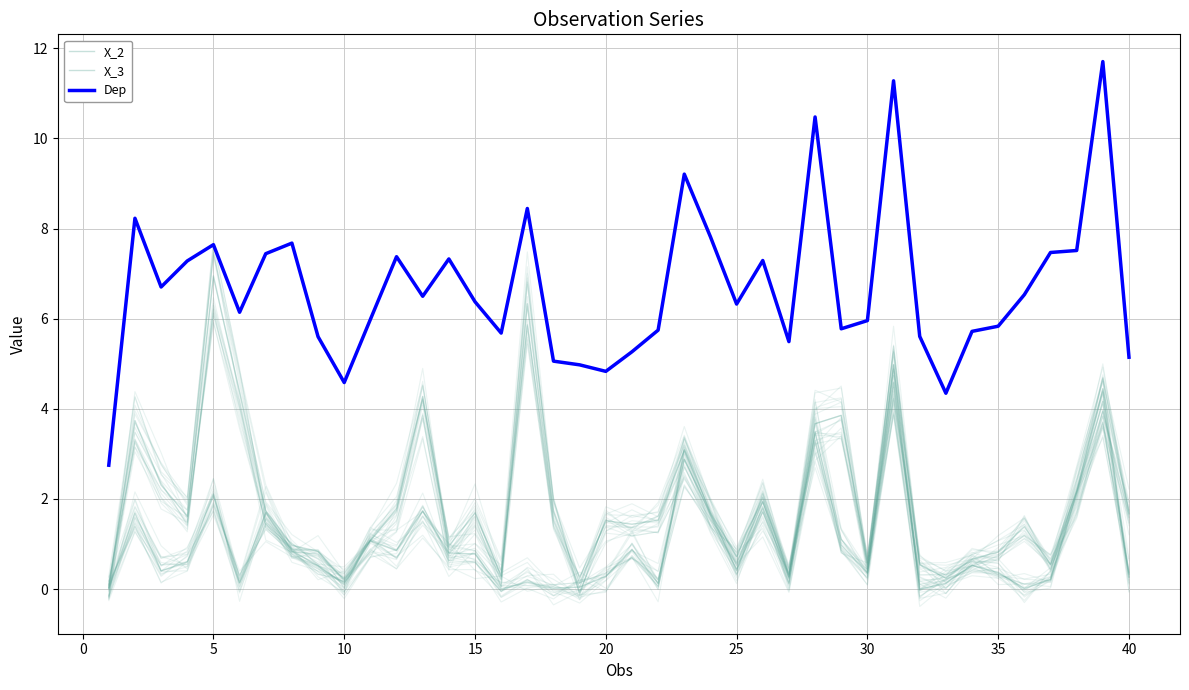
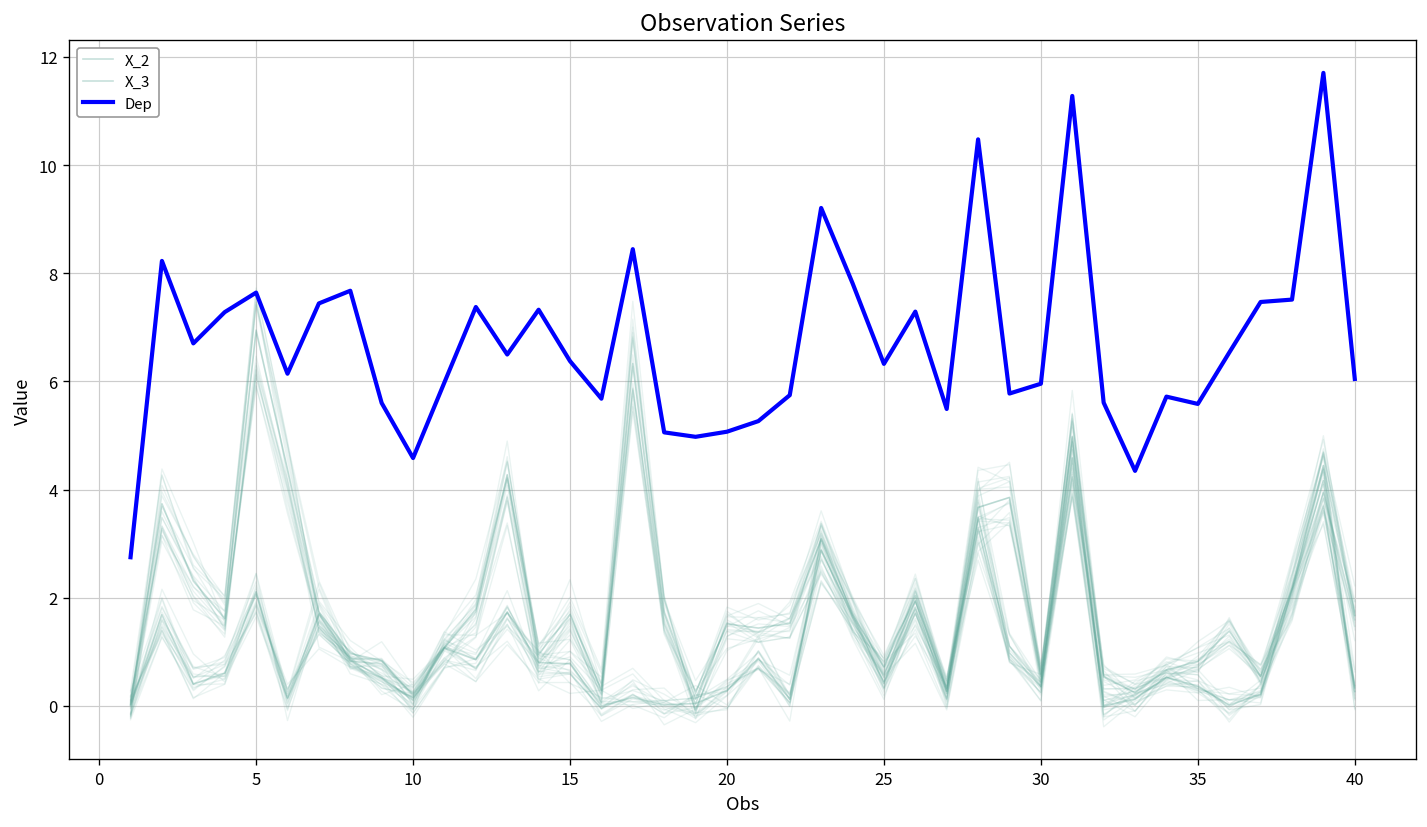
  {
    "Dep": {
      "10": 4.6,
      "15": 6.4,
-     "20": 4.8,
+     "20": 5.1,
      "25": 6.3,
      "30": 6.0,
-     "35": 5.8,
-     "40": 5.1
+     "35": 5.6,
+     "40": 6.0
    }
  }
